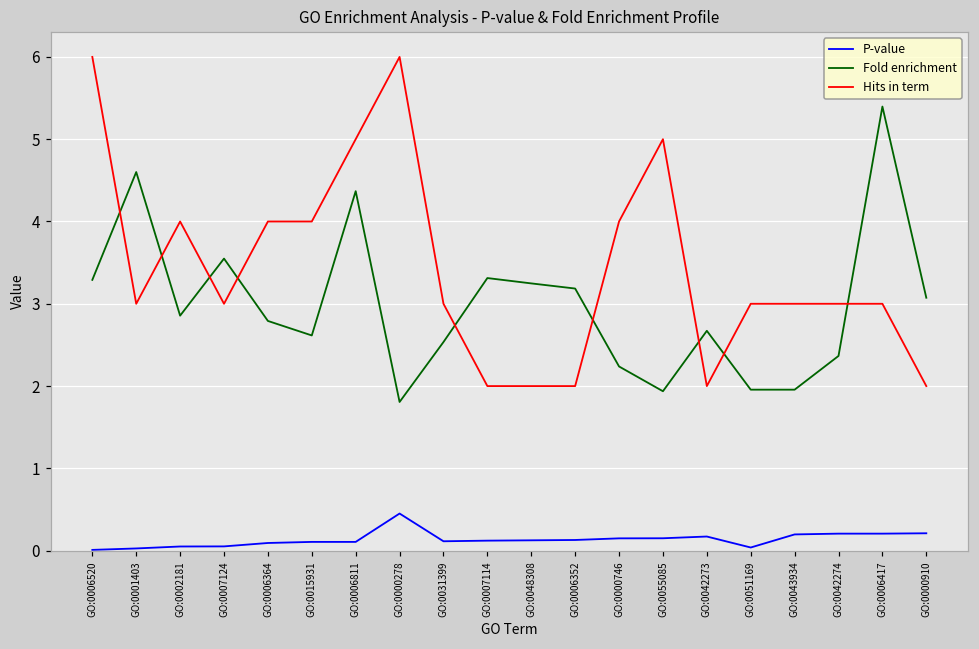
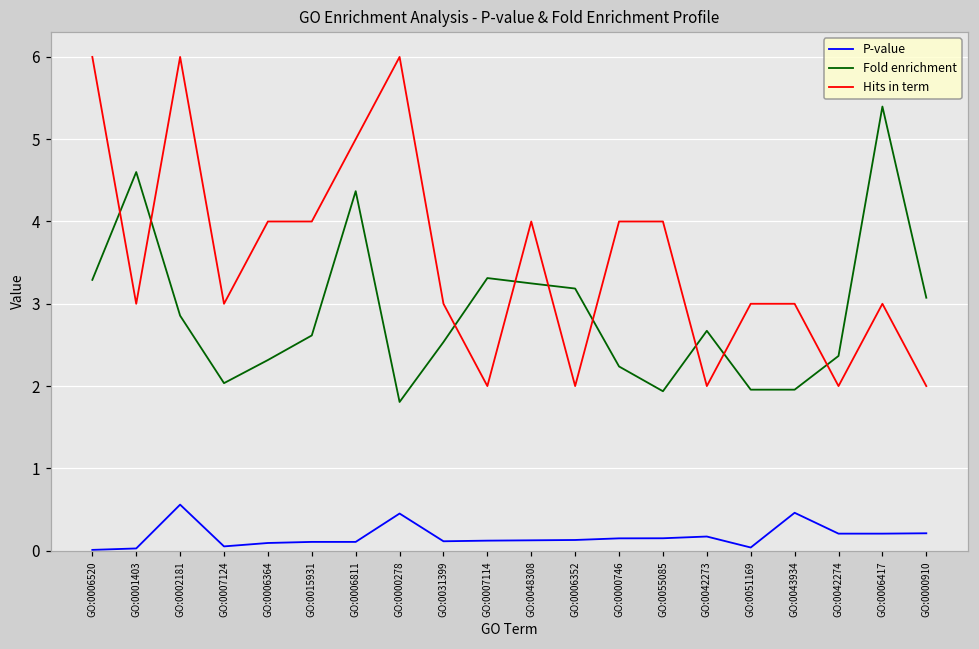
  {
    "P-value": {
      "GO:0006520": 0.0,
      "GO:0001403": 0.0,
-     "GO:0002181": 0.1,
+     "GO:0002181": 0.6,
      "GO:0007124": 0.1,
      "GO:0006364": 0.1,
      "GO:0015931": 0.1,
      "GO:0006811": 0.1,
      "GO:0000278": 0.5,
      "GO:0031399": 0.1,
      "GO:0007114": 0.1,
      "GO:0048308": 0.1,
      "GO:0006352": 0.1,
      "GO:0000746": 0.1,
      "GO:0055085": 0.2,
      "GO:0042273": 0.2,
      "GO:0051169": 0.0,
-     "GO:0043934": 0.2,
+     "GO:0043934": 0.5,
      "GO:0042274": 0.2,
      "GO:0006417": 0.2,
      "GO:0000910": 0.2
    },
    "Fold enrichment": {
      "GO:0006520": 3.3,
      "GO:0001403": 4.6,
      "GO:0002181": 2.9,
-     "GO:0007124": 3.5,
-     "GO:0006364": 2.8,
+     "GO:0007124": 2.0,
+     "GO:0006364": 2.3,
      "GO:0015931": 2.6,
      "GO:0006811": 4.4,
      "GO:0000278": 1.8,
      "GO:0031399": 2.5,
      "GO:0007114": 3.3,
      "GO:0048308": 3.2,
      "GO:0006352": 3.2,
      "GO:0000746": 2.2,
      "GO:0055085": 1.9,
      "GO:0042273": 2.7,
      "GO:0051169": 2.0,
      "GO:0043934": 2.0,
      "GO:0042274": 2.4,
      "GO:0006417": 5.4,
      "GO:0000910": 3.1
    },
    "Hits in term": {
      "GO:0006520": 6,
      "GO:0001403": 3,
-     "GO:0002181": 4,
+     "GO:0002181": 6,
      "GO:0007124": 3,
      "GO:0006364": 4,
      "GO:0015931": 4,
      "GO:0006811": 5,
      "GO:0000278": 6,
      "GO:0031399": 3,
      "GO:0007114": 2,
-     "GO:0048308": 2,
+     "GO:0048308": 4,
      "GO:0006352": 2,
      "GO:0000746": 4,
-     "GO:0055085": 5,
+     "GO:0055085": 4,
      "GO:0042273": 2,
      "GO:0051169": 3,
      "GO:0043934": 3,
-     "GO:0042274": 3,
+     "GO:0042274": 2,
      "GO:0006417": 3,
      "GO:0000910": 2
    }
  }
